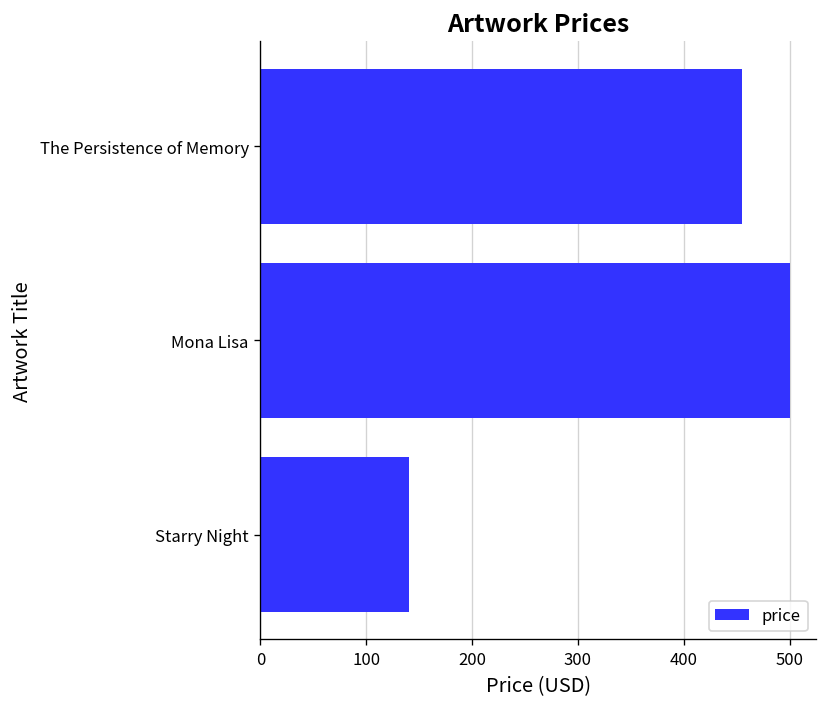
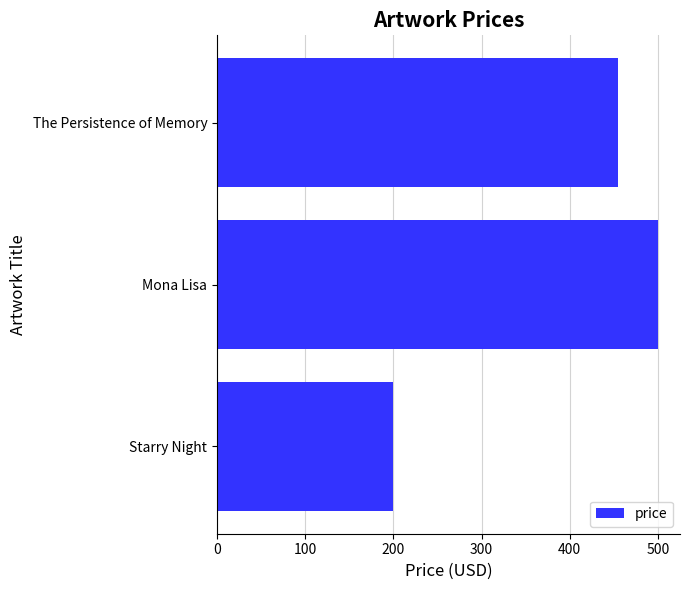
  {
    "The Persistence of Memory": 460,
    "Mona Lisa": 500,
-   "Starry Night": 140
+   "Starry Night": 200
  }
